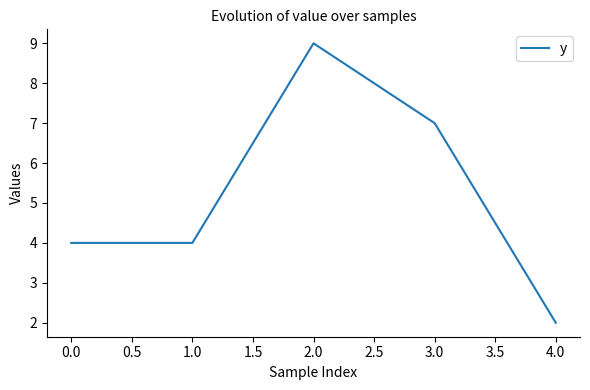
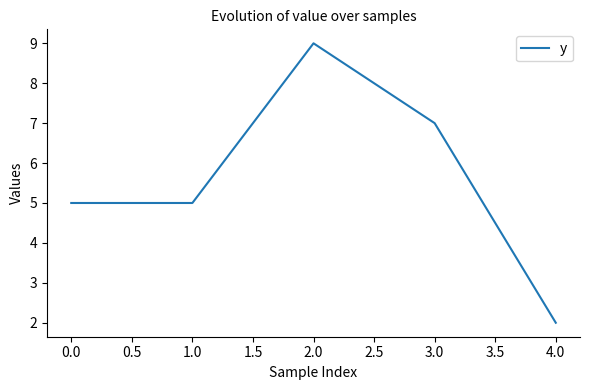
  {
-   "0.0": 4,
-   "1.0": 4,
+   "0.0": 5,
+   "1.0": 5,
    "2.0": 9,
    "3.0": 7,
    "4.0": 2
  }
